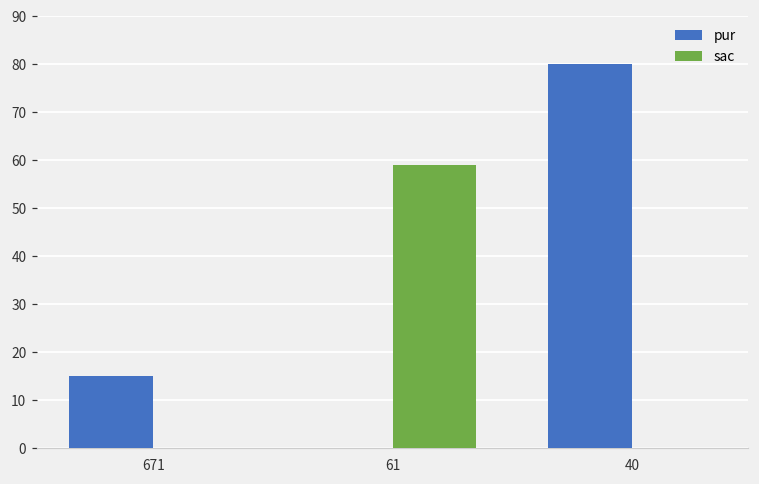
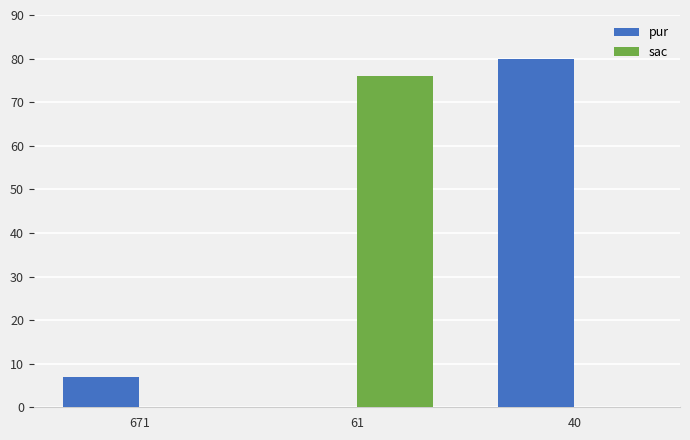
  {
    "pur": {
-     "671": 15,
+     "671": 7,
      "61": 0,
      "40": 80
    },
    "sac": {
      "671": 0,
-     "61": 59,
+     "61": 76,
      "40": 0
    }
  }
